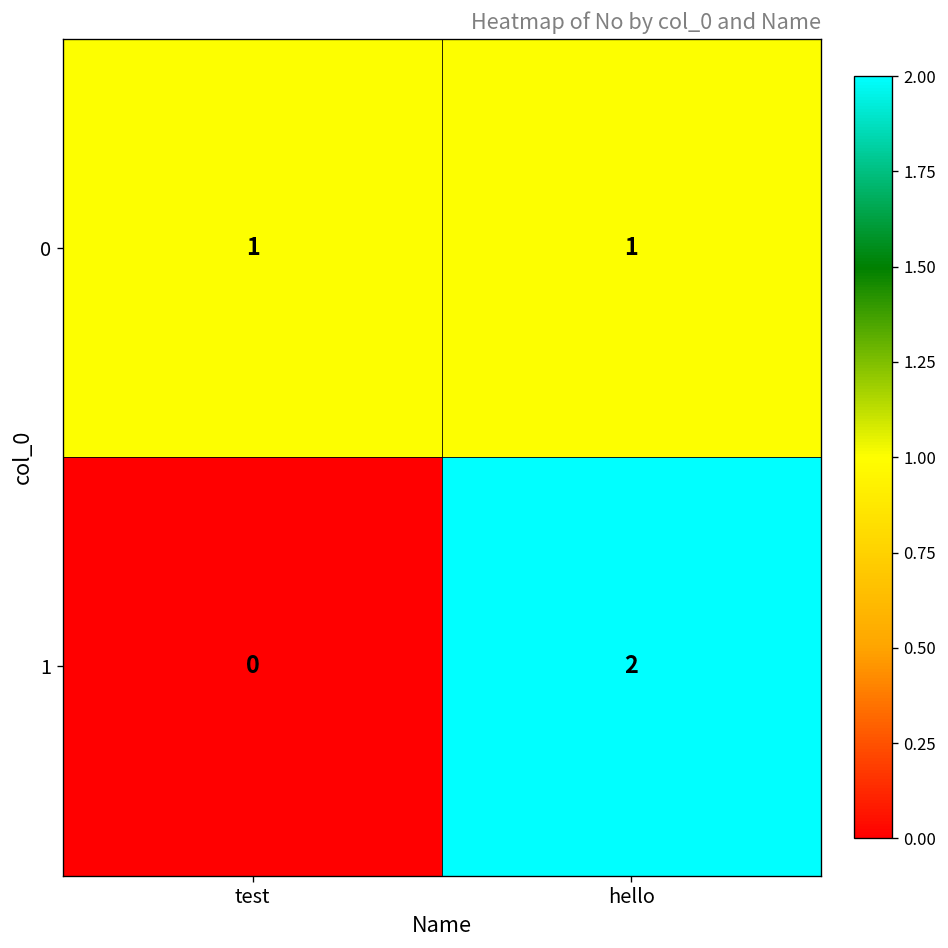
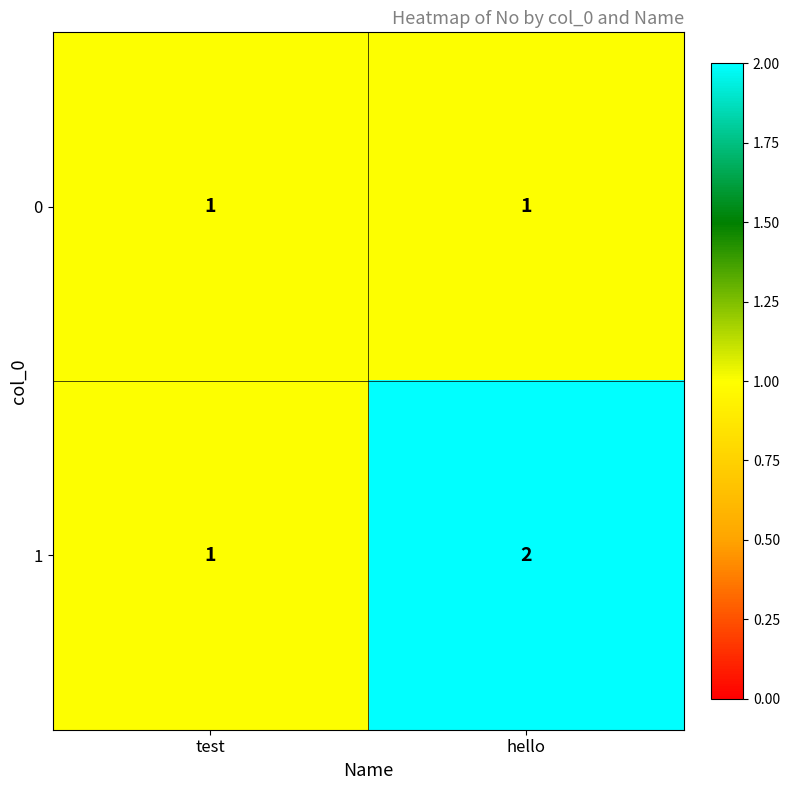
  {
    "0": {
      "test": 1,
      "hello": 1
    },
    "1": {
-     "test": 0,
+     "test": 1,
      "hello": 2
    }
  }
